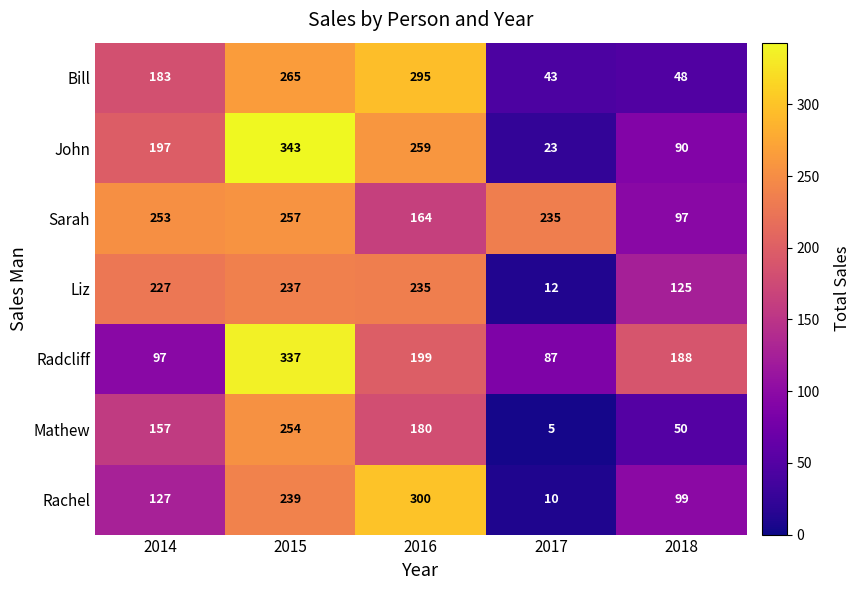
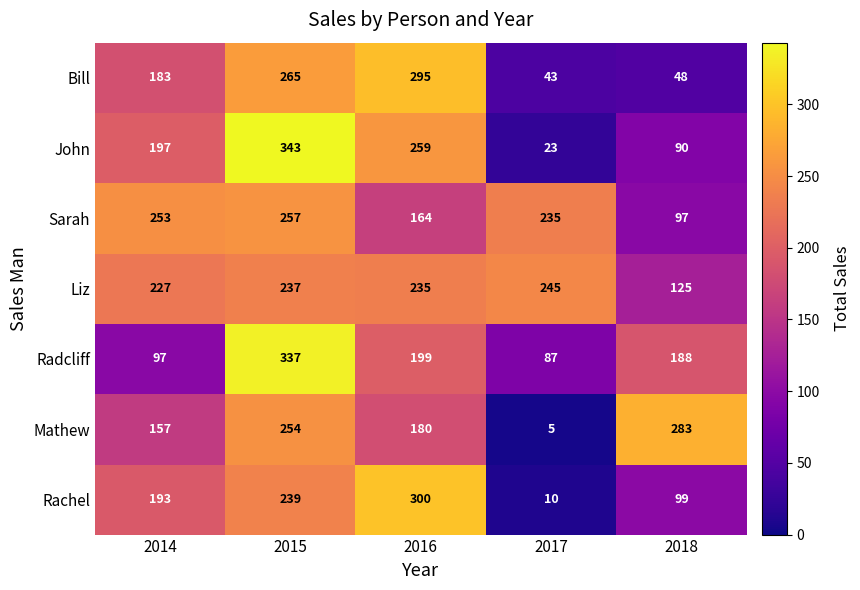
  {
    "Bill": {
      "2014": 183,
      "2015": 265,
      "2016": 295,
      "2017": 43,
      "2018": 48
    },
    "John": {
      "2014": 197,
      "2015": 343,
      "2016": 259,
      "2017": 23,
      "2018": 90
    },
    "Sarah": {
      "2014": 253,
      "2015": 257,
      "2016": 164,
      "2017": 235,
      "2018": 97
    },
    "Liz": {
      "2014": 227,
      "2015": 237,
      "2016": 235,
-     "2017": 12,
+     "2017": 245,
      "2018": 125
    },
    "Radcliff": {
      "2014": 97,
      "2015": 337,
      "2016": 199,
      "2017": 87,
      "2018": 188
    },
    "Mathew": {
      "2014": 157,
      "2015": 254,
      "2016": 180,
      "2017": 5,
-     "2018": 50
+     "2018": 283
    },
    "Rachel": {
-     "2014": 127,
+     "2014": 193,
      "2015": 239,
      "2016": 300,
      "2017": 10,
      "2018": 99
    }
  }
